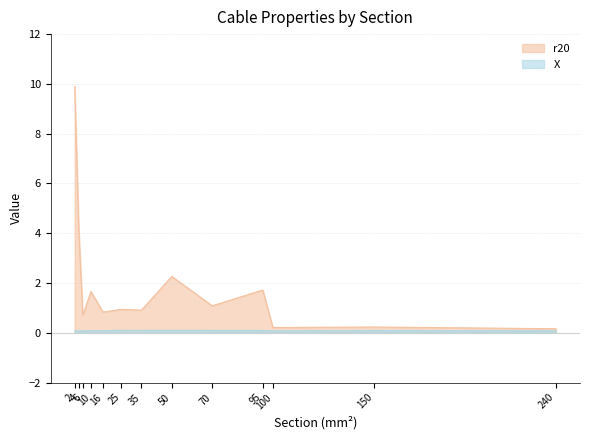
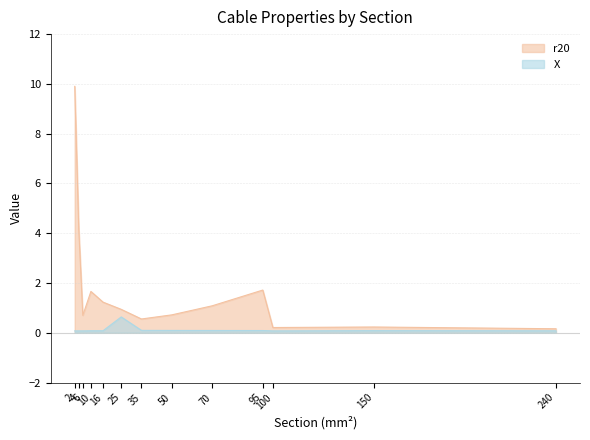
  {
    "r20": {
      "2": 9.9,
      "4": 4.2,
      "6": 0.7,
      "10": 1.7,
-     "16": 0.8,
+     "16": 1.2,
      "25": 0.9,
-     "35": 0.9,
-     "50": 2.3,
+     "35": 0.6,
+     "50": 0.7,
      "70": 1.1,
      "95": 1.7,
      "100": 0.2,
      "150": 0.2
    },
    "X": {
      "2": 0.1,
      "4": 0.1,
      "6": 0.1,
      "10": 0.1,
      "16": 0.1,
-     "25": 0.1,
+     "25": 0.6,
      "35": 0.1,
      "50": 0.1,
      "70": 0.1,
      "95": 0.1,
      "100": 0.1,
      "150": 0.1
    }
  }
